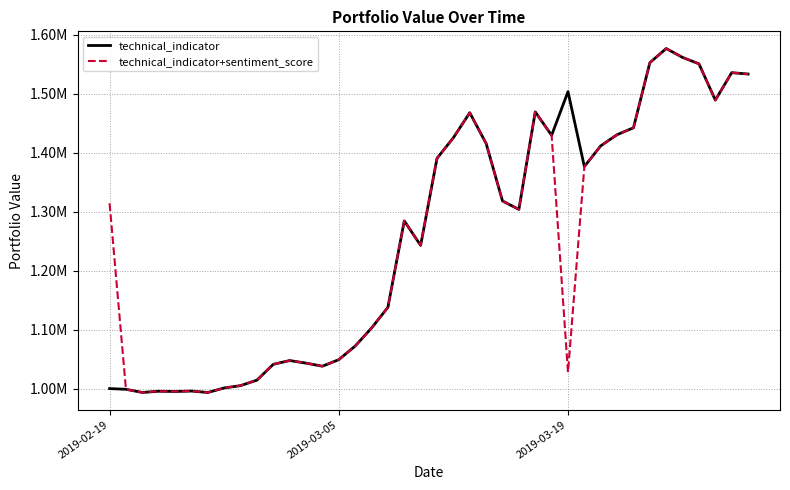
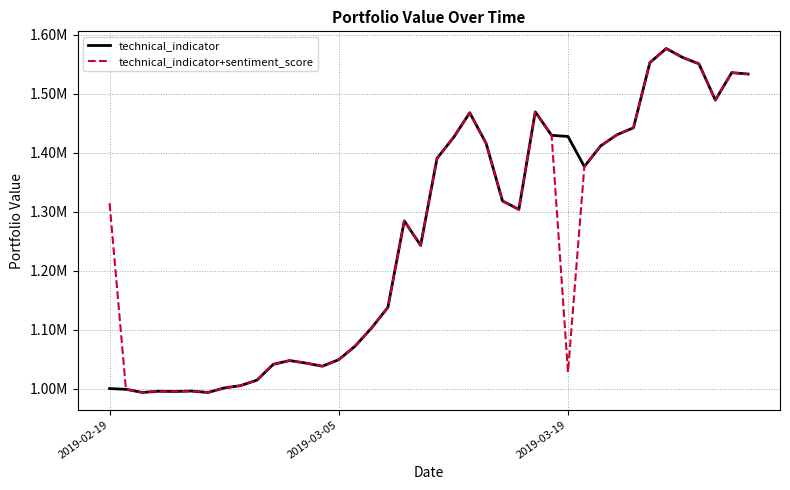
  {
    "technical_indicator": {
      "2019-02-19": 1000000,
-     "2019-03-19": 1500000
+     "2019-03-19": 1430000
    },
    "technical_indicator+sentiment_score": {
      "2019-02-19": 1310000,
      "2019-03-19": 1030000
    }
  }
